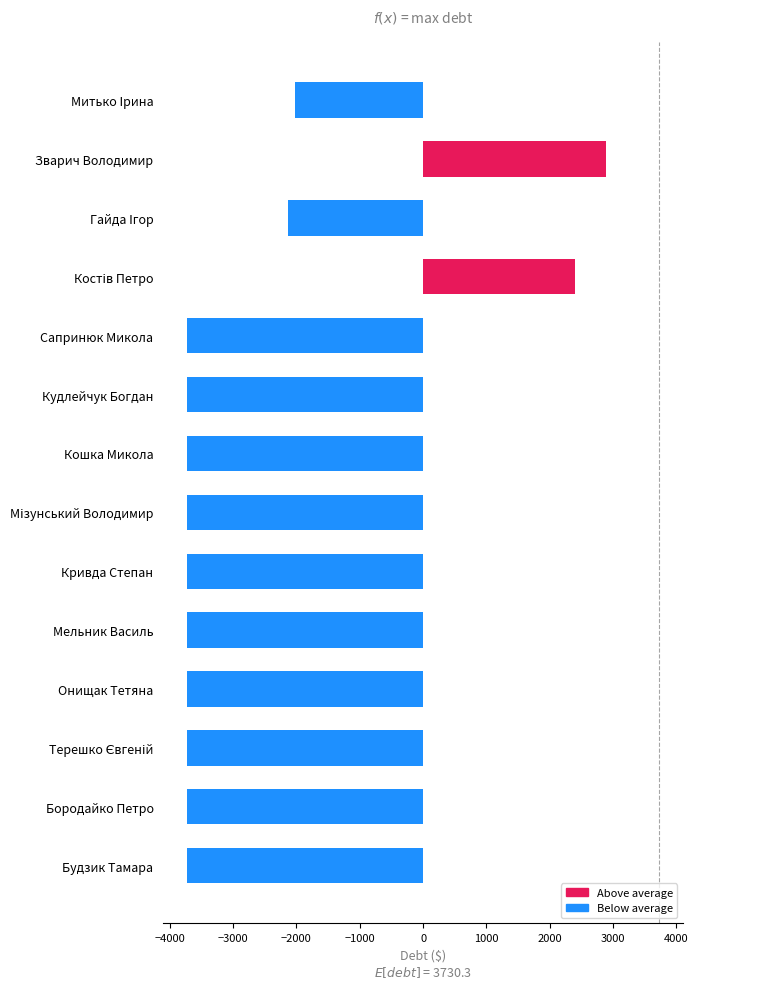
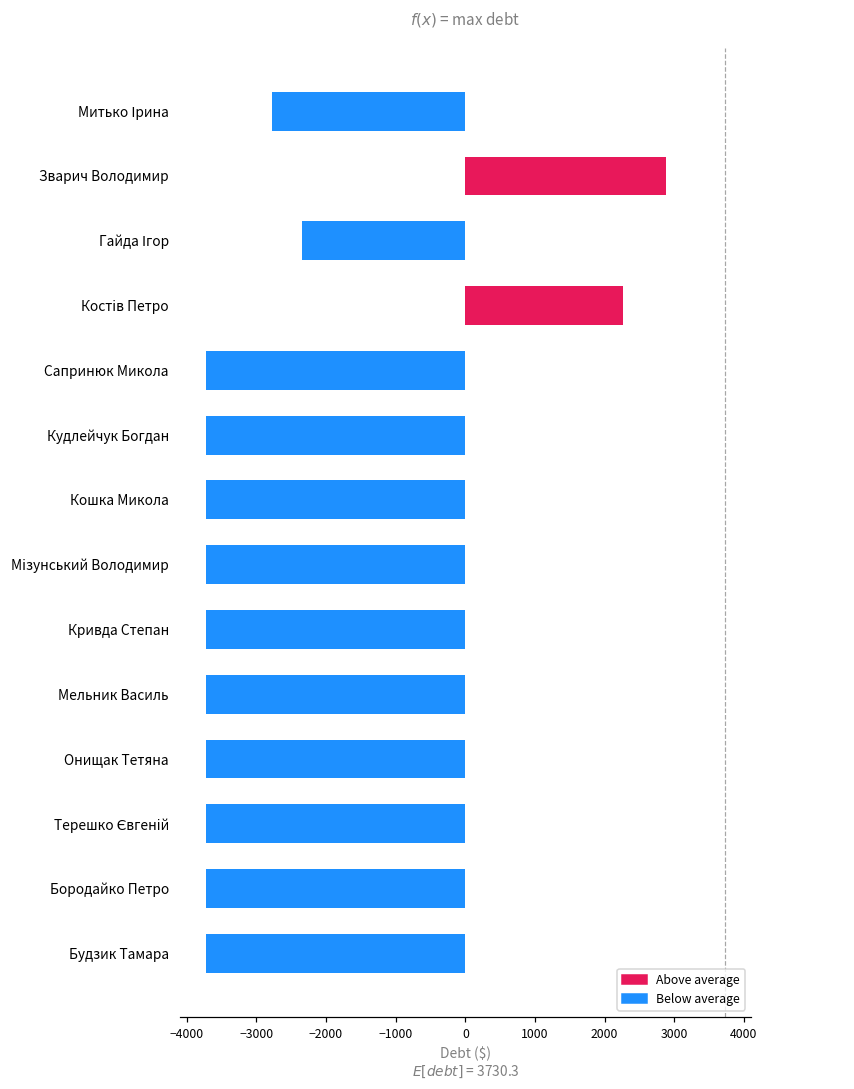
  {
-   "Митько Ірина": -2000,
+   "Митько Ірина": -2800,
    "Зварич Володимир": 2900,
-   "Гайда Ігор": -2100,
-   "Костів Петро": 2400,
+   "Гайда Ігор": -2300,
+   "Костів Петро": 2300,
    "Сапринюк Микола": -3700,
    "Кудлейчук Богдан": -3700,
    "Кошка Микола": -3700,
    "Мізунський Володимир": -3700,
    "Кривда Степан": -3700,
    "Мельник Василь": -3700,
    "Онищак Тетяна": -3700,
    "Терешко Євгеній": -3700,
    "Бородайко Петро": -3700,
    "Будзик Тамара": -3700
  }
